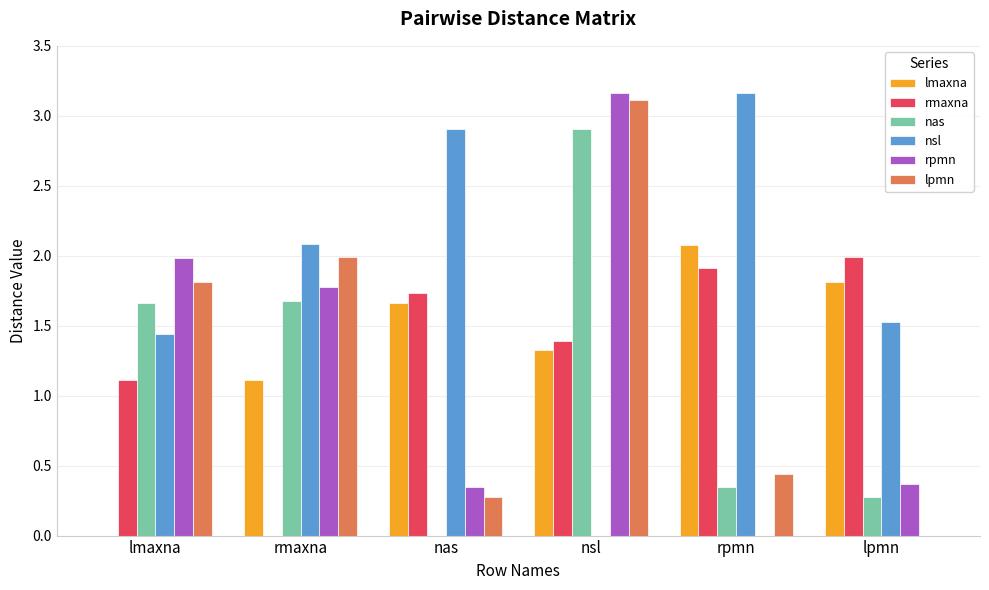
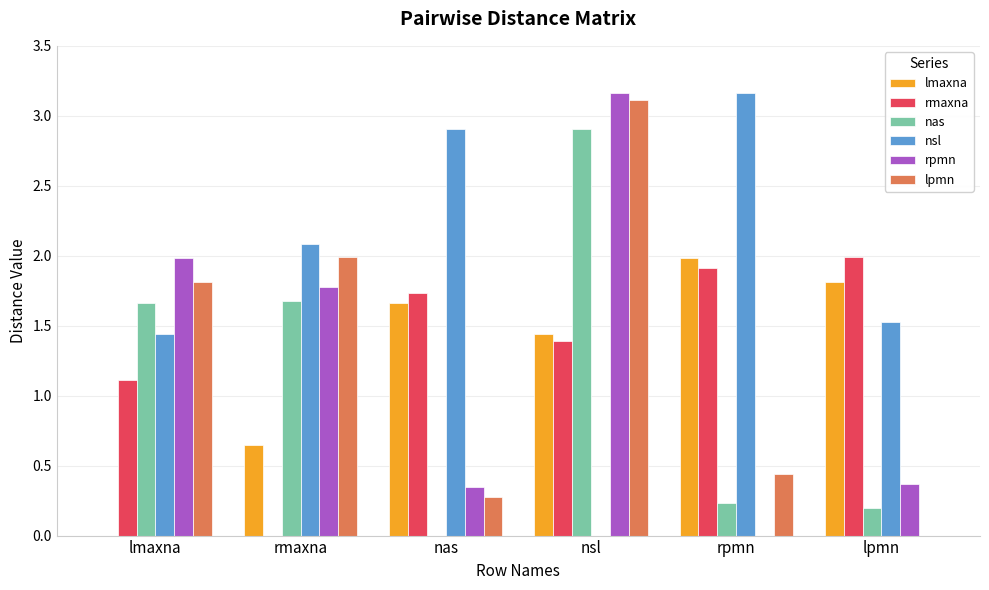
  {
    "lmaxna": {
      "lmaxna": 0.00,
-     "rmaxna": 1.11,
+     "rmaxna": 0.64,
      "nas": 1.67,
-     "nsl": 1.33,
-     "rpmn": 2.08,
+     "nsl": 1.44,
+     "rpmn": 1.98,
      "lpmn": 1.81
    },
    "nas": {
      "lmaxna": 1.67,
      "rmaxna": 1.67,
      "nas": 0.00,
      "nsl": 2.91,
-     "rpmn": 0.35,
-     "lpmn": 0.28
+     "rpmn": 0.24,
+     "lpmn": 0.19
    },
    "nsl": {
      "lmaxna": 1.44,
      "rmaxna": 2.09,
      "nas": 2.91,
      "nsl": 0.00,
      "rpmn": 3.16,
      "lpmn": 1.53
    },
    "rpmn": {
      "lmaxna": 1.98,
      "rmaxna": 1.78,
      "nas": 0.35,
      "nsl": 3.16,
      "rpmn": 0.00,
      "lpmn": 0.37
    }
  }
